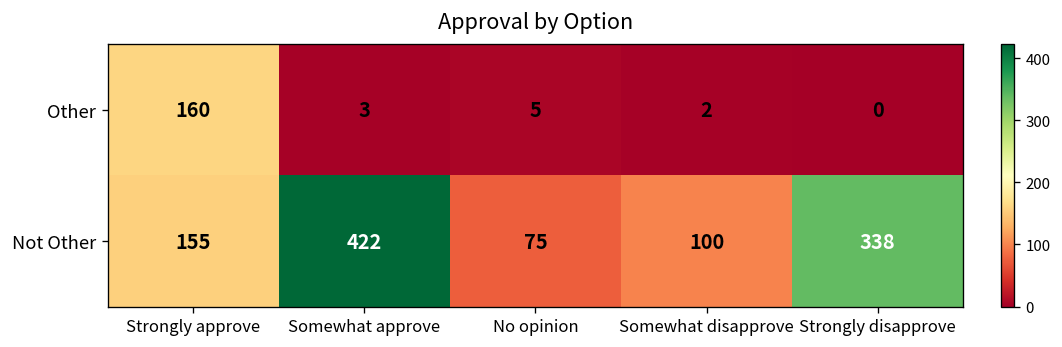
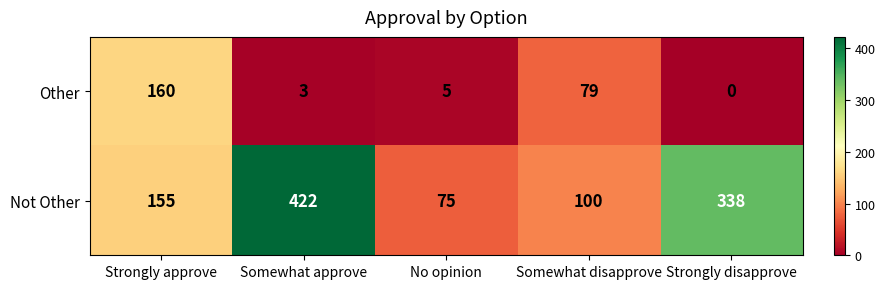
  {
    "Other": {
      "Strongly approve": 160,
      "Somewhat approve": 3,
      "No opinion": 5,
-     "Somewhat disapprove": 2,
+     "Somewhat disapprove": 79,
      "Strongly disapprove": 0
    },
    "Not Other": {
      "Strongly approve": 155,
      "Somewhat approve": 422,
      "No opinion": 75,
      "Somewhat disapprove": 100,
      "Strongly disapprove": 338
    }
  }
